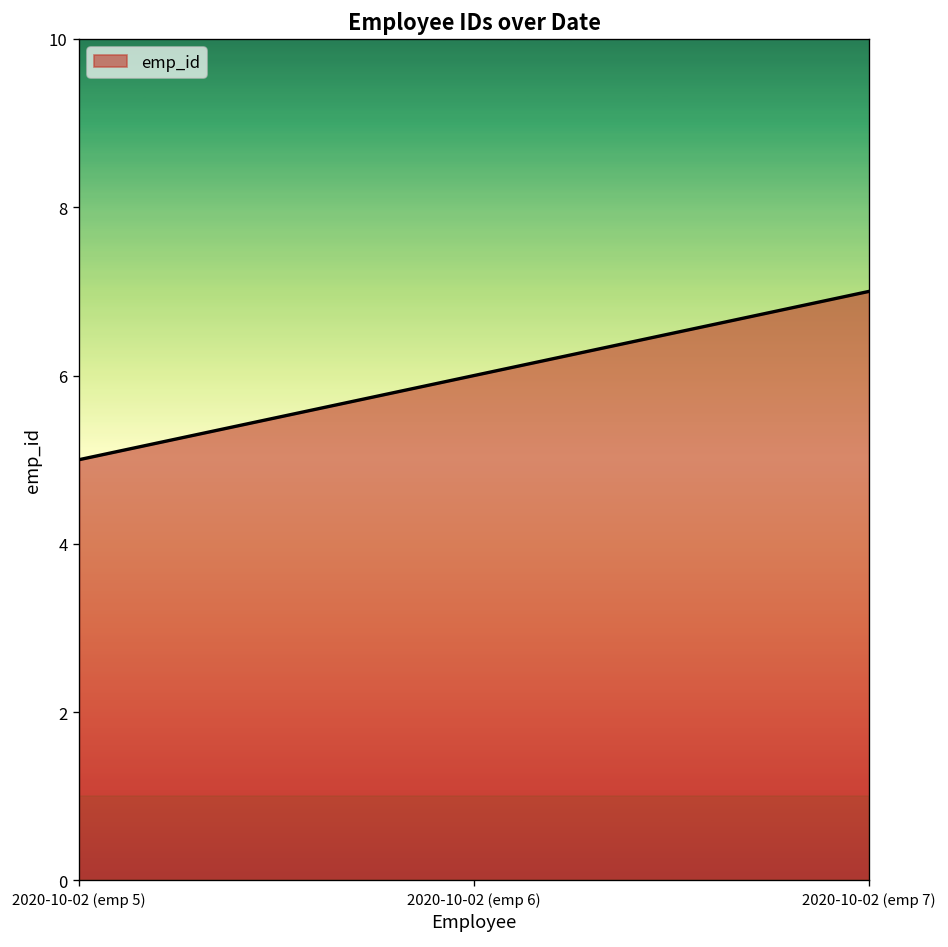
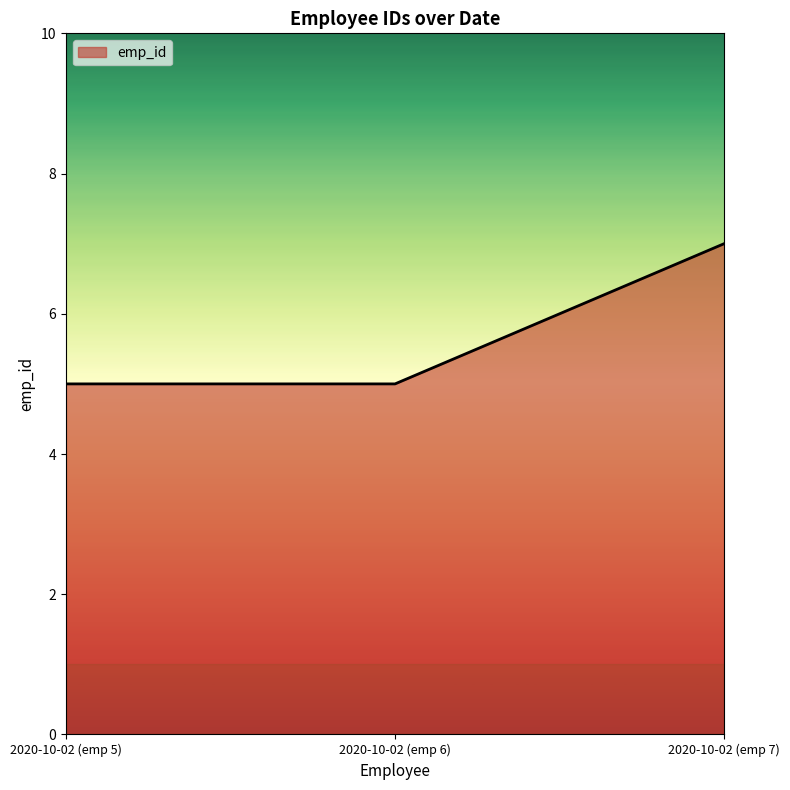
  {
    "2020-10-02 (emp 5)": 5,
-   "2020-10-02 (emp 6)": 6,
+   "2020-10-02 (emp 6)": 5,
    "2020-10-02 (emp 7)": 7
  }
